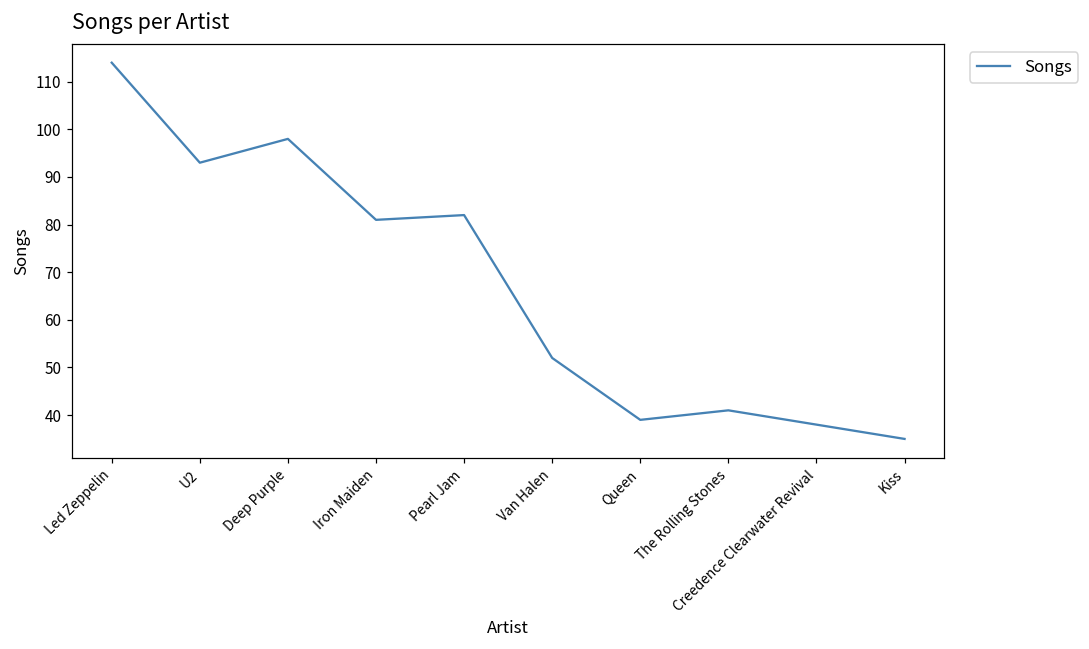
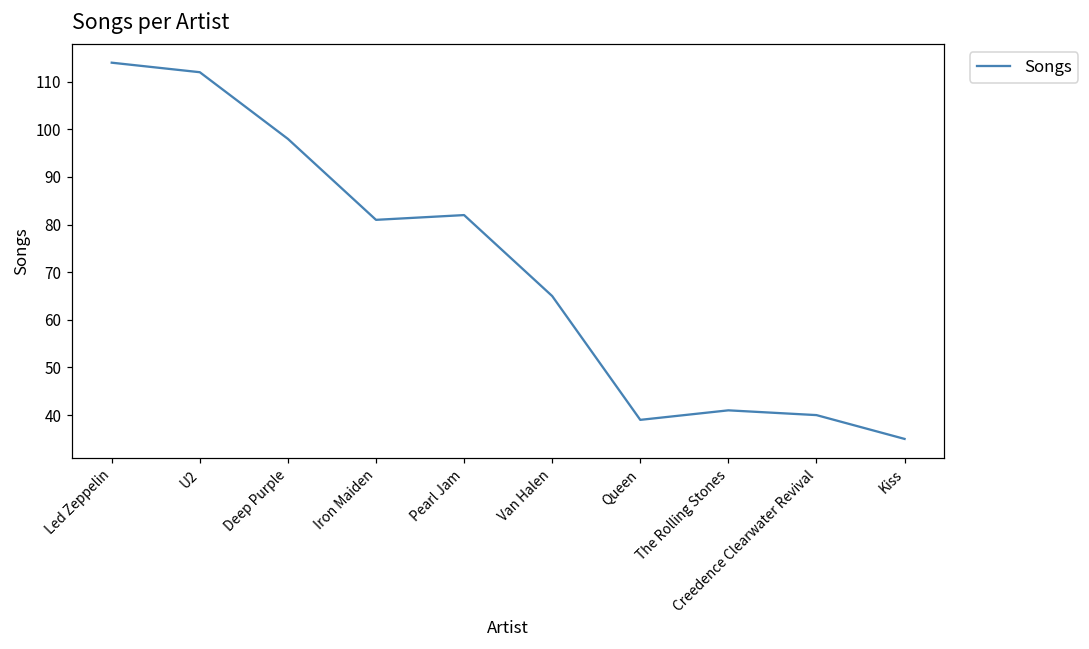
  {
    "Led Zeppelin": 114,
-   "U2": 93,
+   "U2": 112,
    "Deep Purple": 98,
    "Iron Maiden": 81,
    "Pearl Jam": 82,
-   "Van Halen": 52,
+   "Van Halen": 65,
    "Queen": 39,
    "The Rolling Stones": 41,
-   "Creedence Clearwater Revival": 38,
+   "Creedence Clearwater Revival": 40,
    "Kiss": 35
  }
